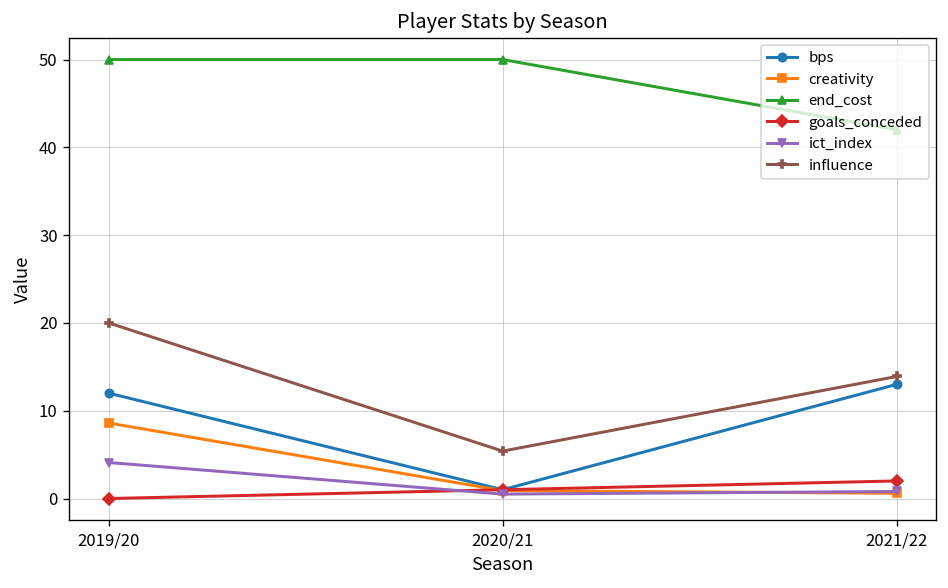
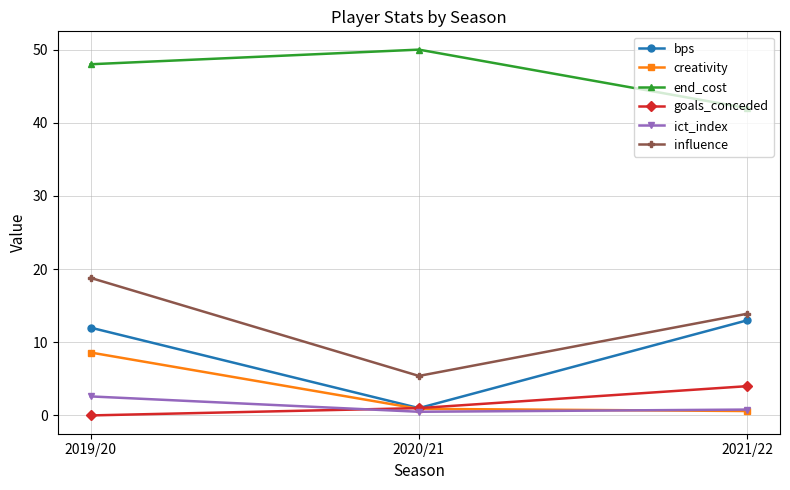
  {
    "bps": {
      "2019/20": 12,
      "2021/22": 13
    },
    "creativity": {
      "2019/20": 9
    },
    "end_cost": {
-     "2019/20": 50,
+     "2019/20": 48,
      "2020/21": 50
    },
    "goals_conceded": {
      "2019/20": 0,
-     "2021/22": 2
+     "2021/22": 4
    },
    "ict_index": {
-     "2019/20": 4,
+     "2019/20": 3,
      "2020/21": 1
    },
    "influence": {
-     "2019/20": 20,
+     "2019/20": 19,
      "2020/21": 5,
      "2021/22": 14
    }
  }
